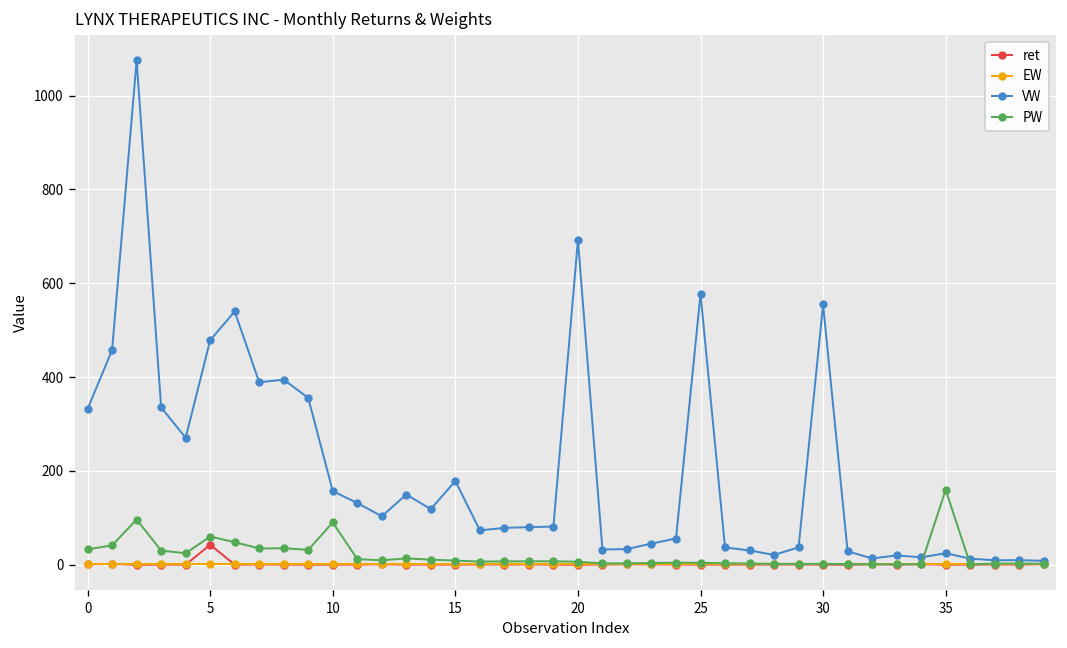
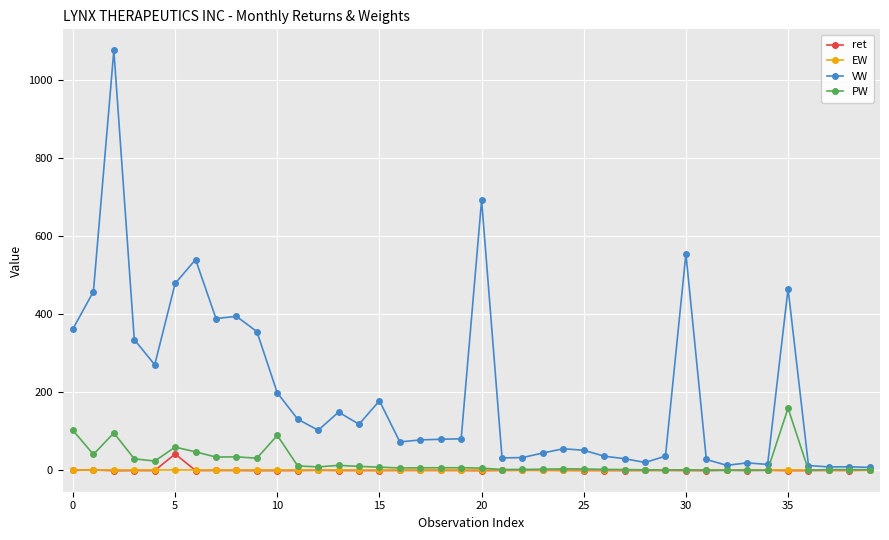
  {
    "ret": {
      "5": 40
    },
    "EW": {
      "5": 0
    },
    "VW": {
-     "0": 330,
+     "0": 360,
      "5": 480,
-     "10": 160,
+     "10": 200,
      "15": 180,
      "20": 690,
-     "25": 580,
+     "25": 50,
      "30": 550,
-     "35": 20
+     "35": 470
    },
    "PW": {
-     "0": 30,
+     "0": 100,
      "5": 60,
      "10": 90,
      "15": 10,
      "35": 160
    }
  }
